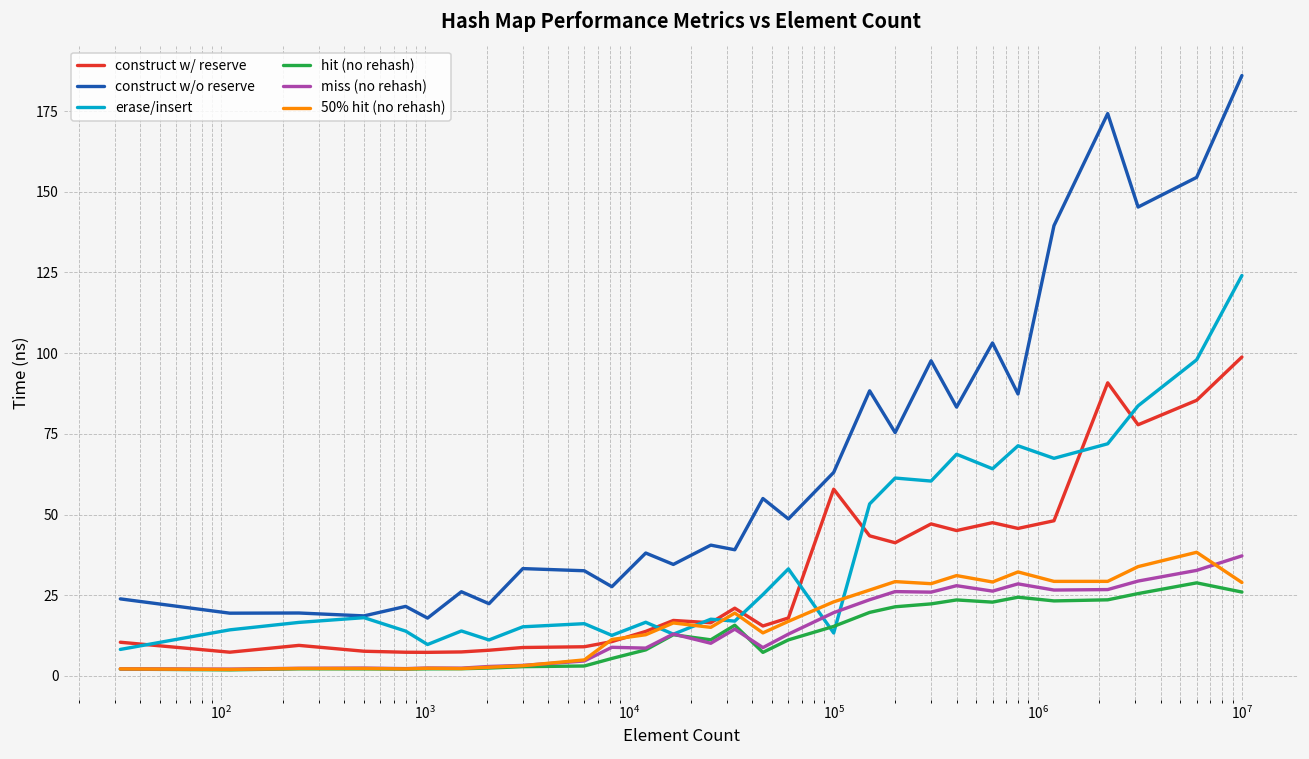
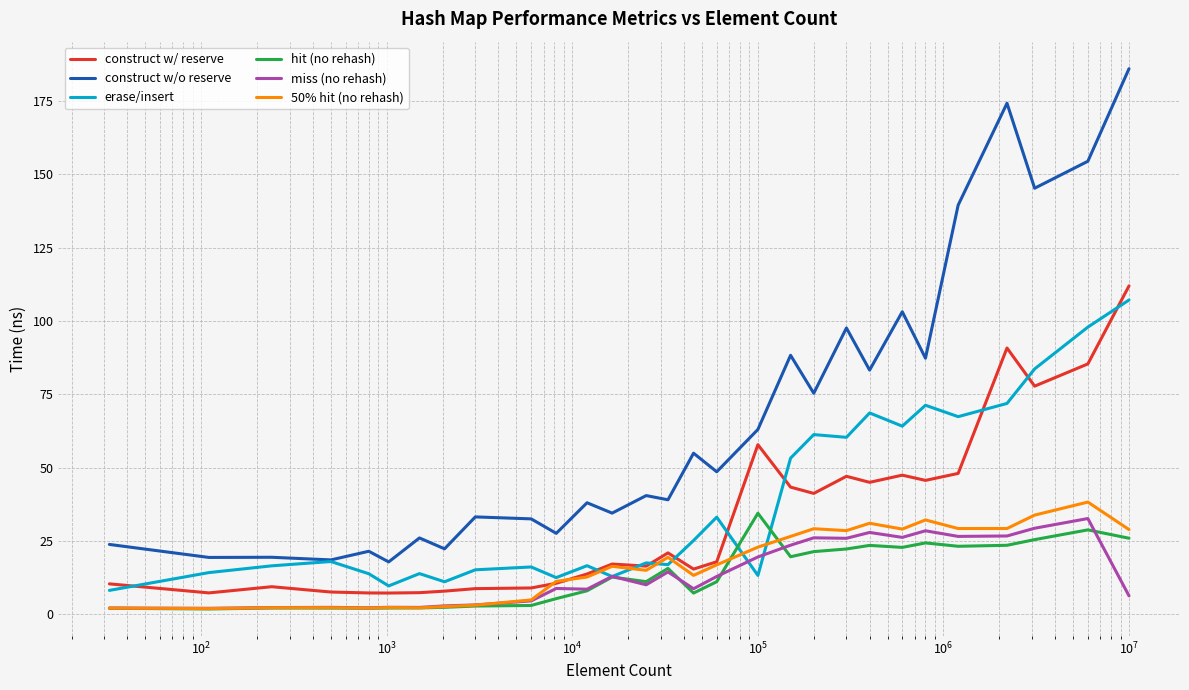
  {
    "construct w/ reserve": {
      "10^5": 58,
-     "10^7": 99
+     "10^7": 112
    },
    "construct w/o reserve": {
      "10^5": 63,
      "10^7": 186
    },
    "erase/insert": {
      "10^5": 13,
-     "10^7": 124
+     "10^7": 107
    },
    "hit (no rehash)": {
-     "10^5": 15,
+     "10^5": 34,
      "10^7": 26
    },
    "miss (no rehash)": {
      "10^5": 20,
-     "10^7": 37
+     "10^7": 6
    },
    "50% hit (no rehash)": {
      "10^5": 23,
      "10^7": 29
    }
  }
